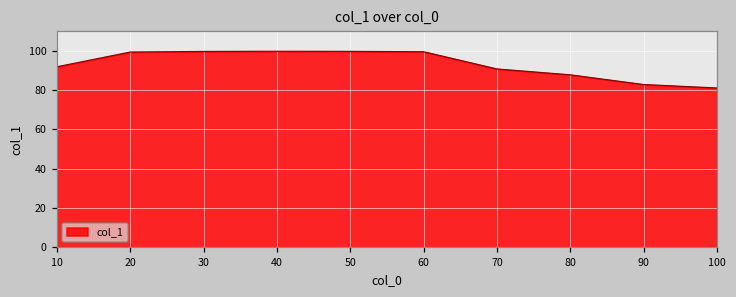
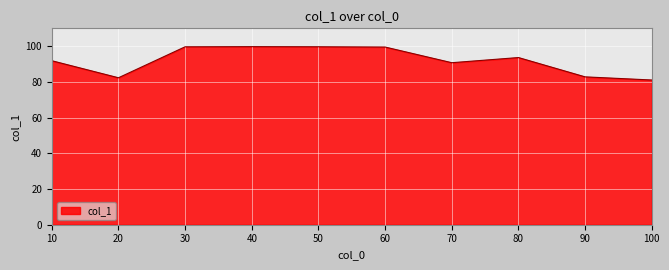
  {
    "10": 92,
-   "20": 99,
+   "20": 82,
    "30": 100,
    "40": 100,
    "50": 100,
    "60": 100,
    "70": 91,
-   "80": 88,
+   "80": 94,
    "90": 83,
    "100": 81
  }
